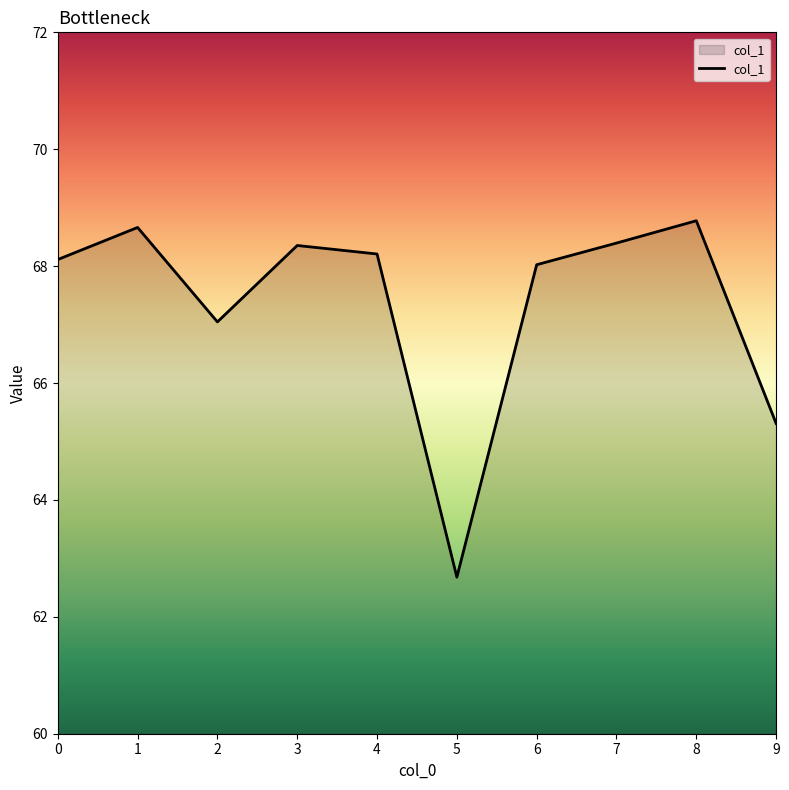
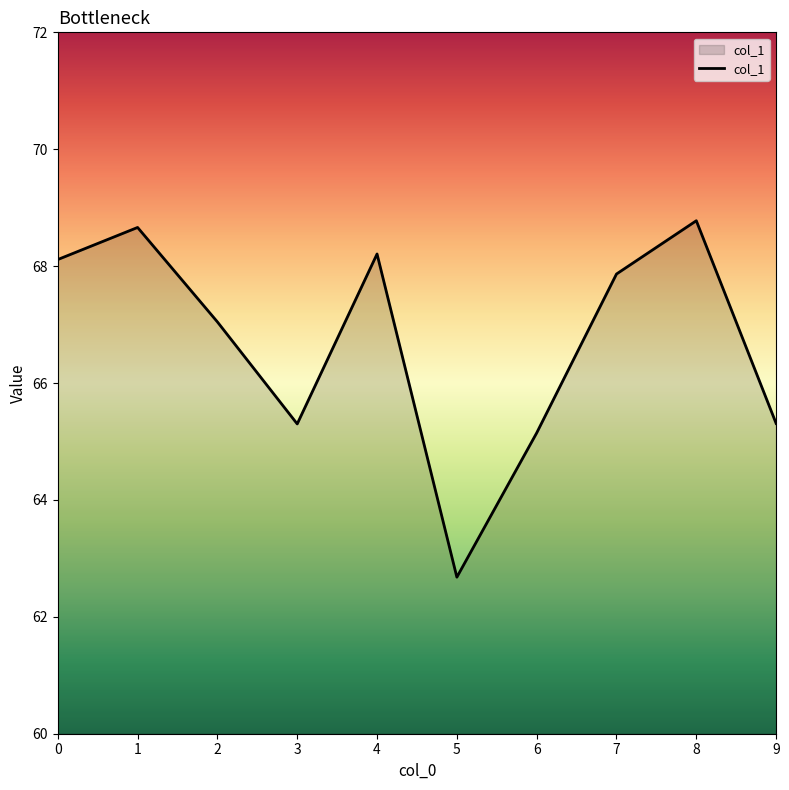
  {
    "0": 68.1,
    "1": 68.7,
    "2": 67.0,
-   "3": 68.4,
+   "3": 65.3,
    "4": 68.2,
    "5": 62.7,
-   "6": 68.0,
-   "7": 68.4,
+   "6": 65.1,
+   "7": 67.9,
    "8": 68.8,
    "9": 65.3
  }
